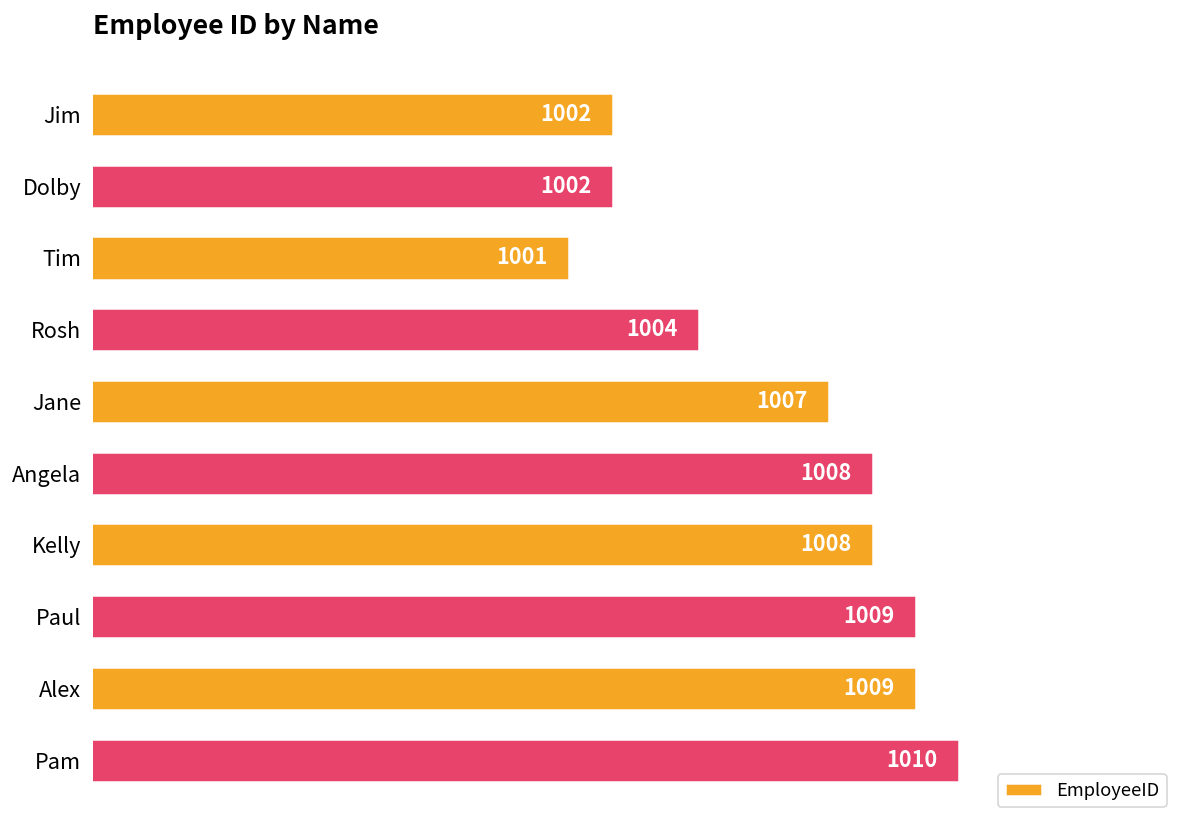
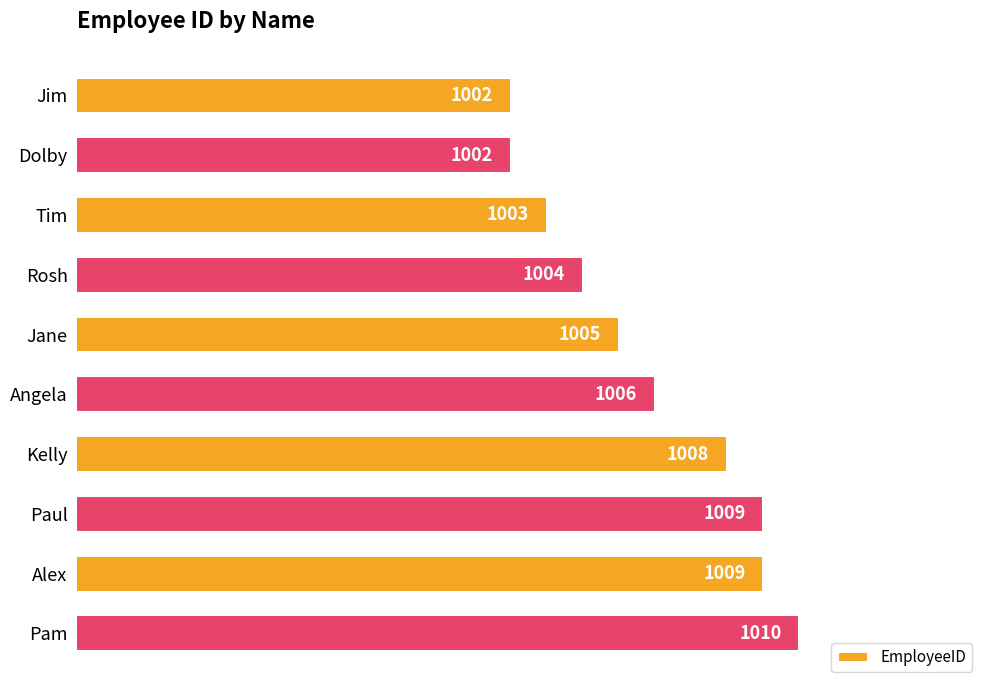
  {
    "Jim": 1002,
    "Dolby": 1002,
-   "Tim": 1001,
+   "Tim": 1003,
    "Rosh": 1004,
-   "Jane": 1007,
-   "Angela": 1008,
+   "Jane": 1005,
+   "Angela": 1006,
    "Kelly": 1008,
    "Paul": 1009,
    "Alex": 1009,
    "Pam": 1010
  }
